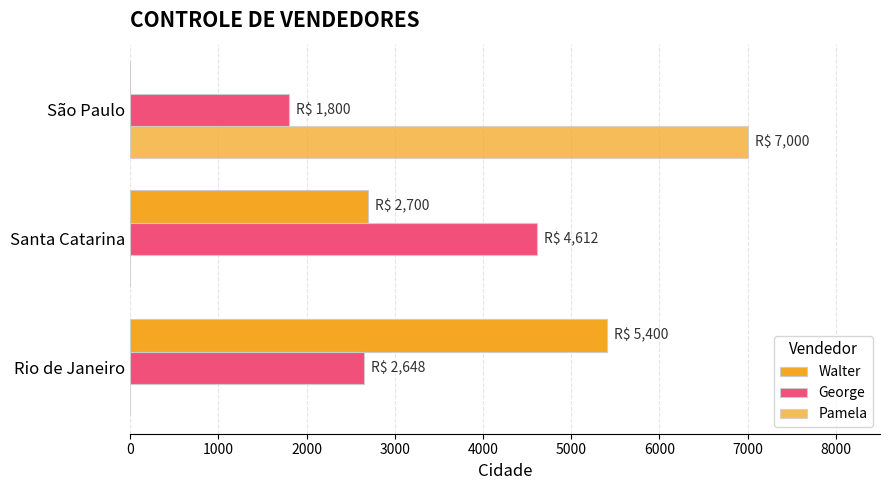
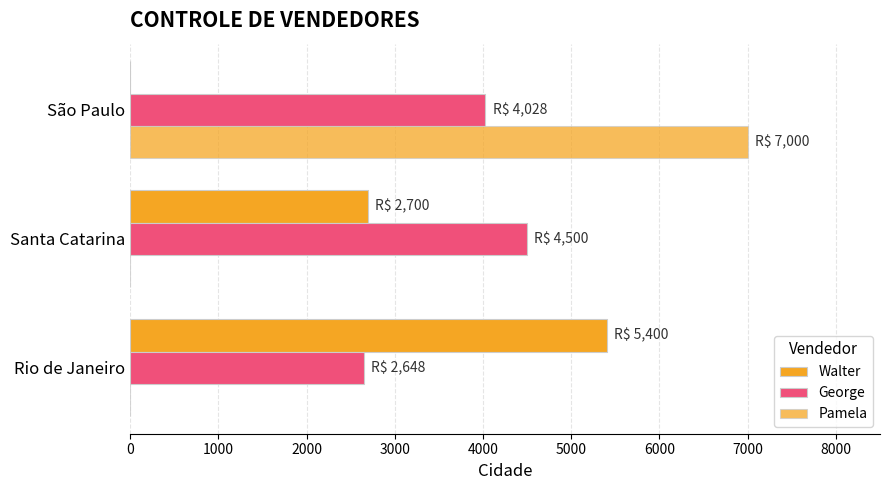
  {
    "George": {
-     "São Paulo": "1,800",
-     "Santa Catarina": "4,612",
+     "São Paulo": "4,028",
+     "Santa Catarina": "4,500",
      "Rio de Janeiro": "2,648"
    }
  }
